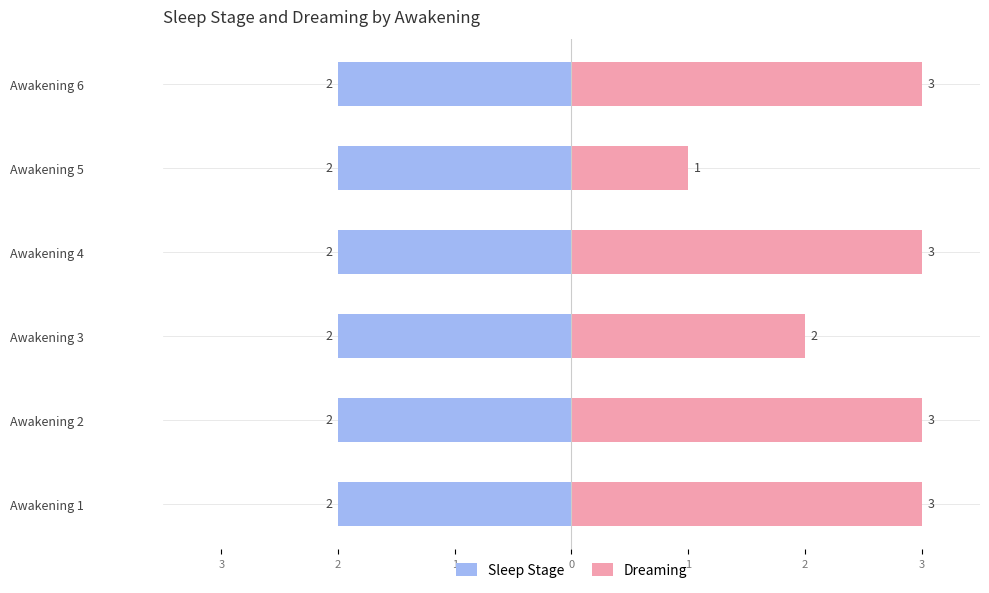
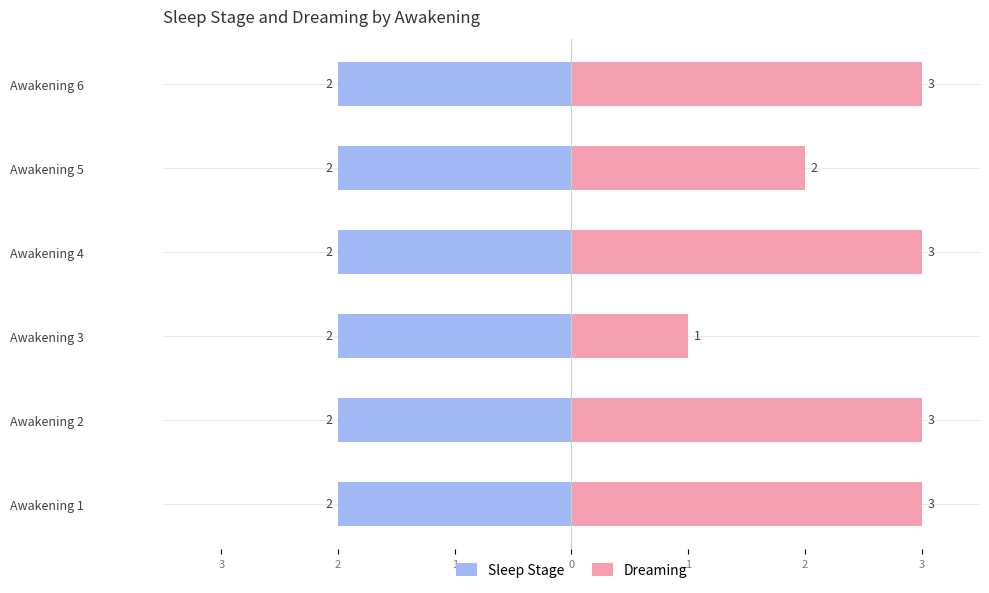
  {
    "Dreaming": {
      "Awakening 6": 3,
-     "Awakening 5": 1,
+     "Awakening 5": 2,
      "Awakening 4": 3,
-     "Awakening 3": 2,
+     "Awakening 3": 1,
      "Awakening 2": 3,
      "Awakening 1": 3
    }
  }
